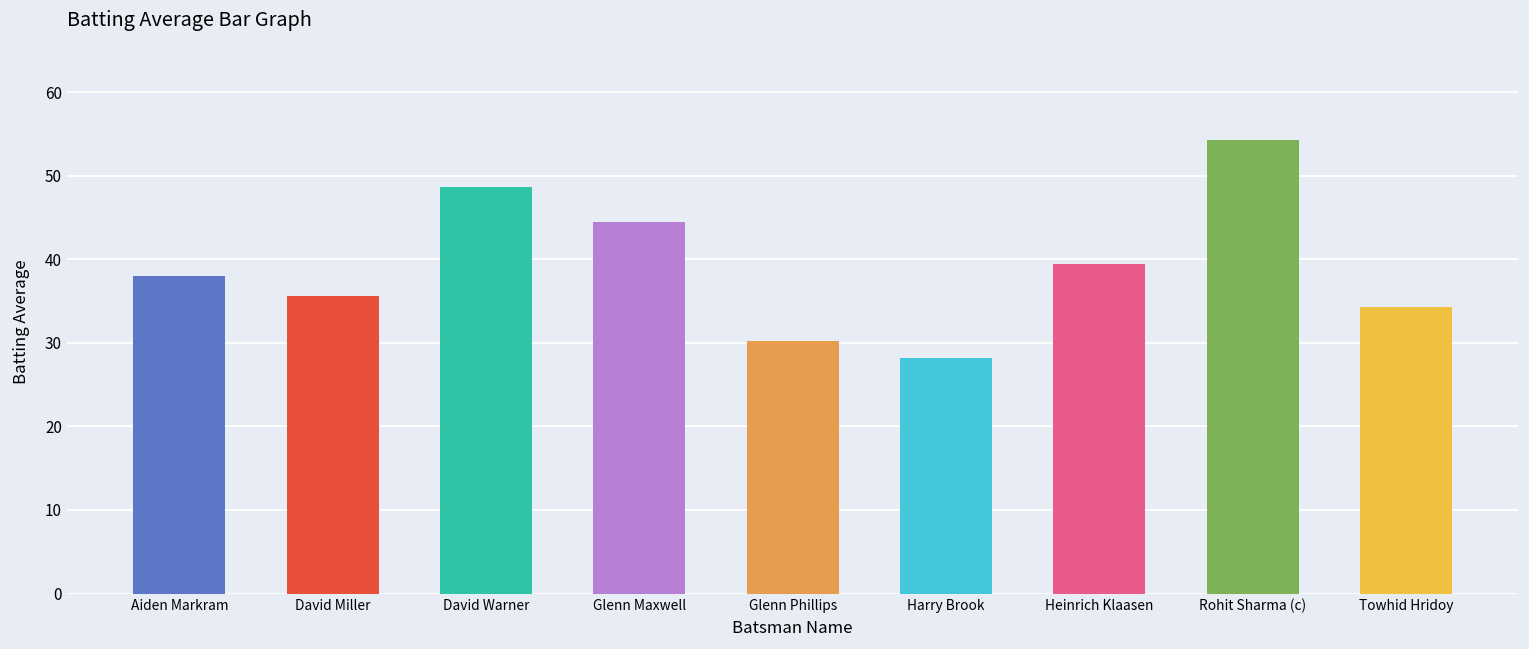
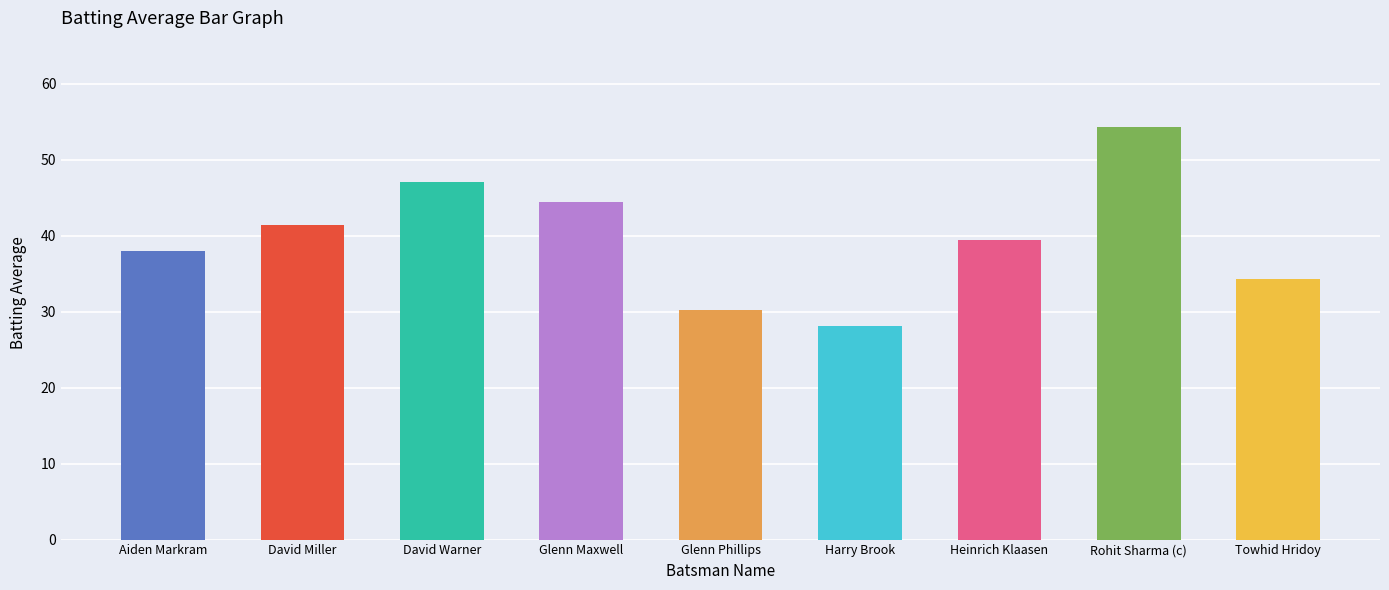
  {
    "Aiden Markram": 38,
-   "David Miller": 36,
-   "David Warner": 49,
+   "David Miller": 41,
+   "David Warner": 47,
    "Glenn Maxwell": 44,
    "Glenn Phillips": 30,
    "Harry Brook": 28,
    "Heinrich Klaasen": 39,
    "Rohit Sharma (c)": 54,
    "Towhid Hridoy": 34
  }
